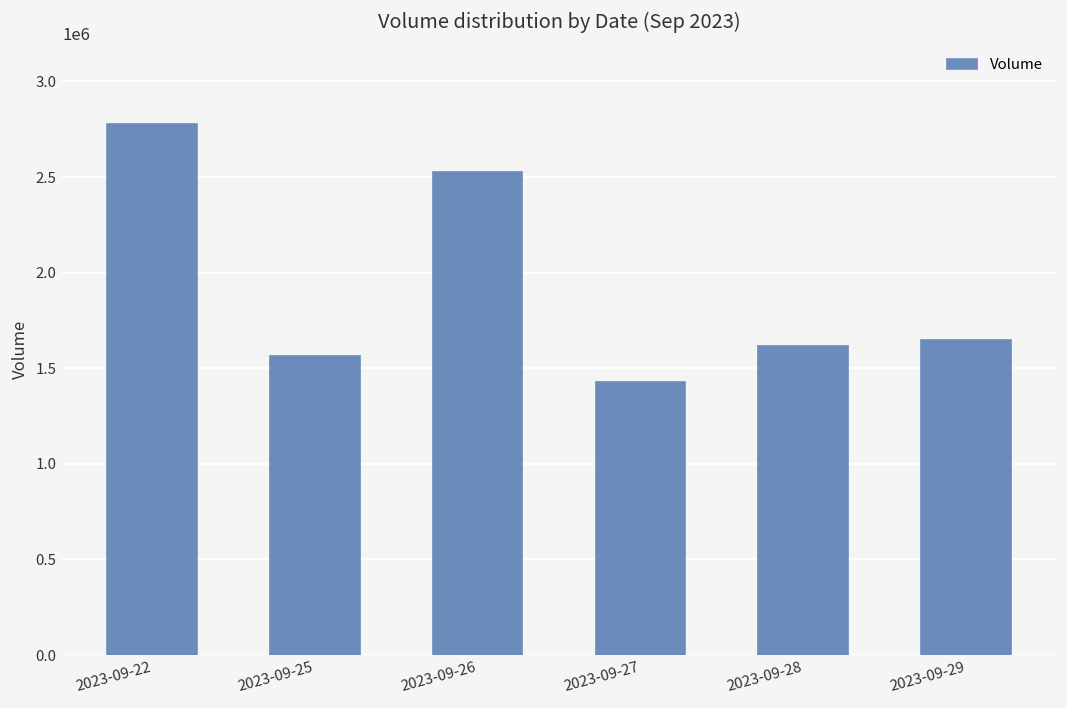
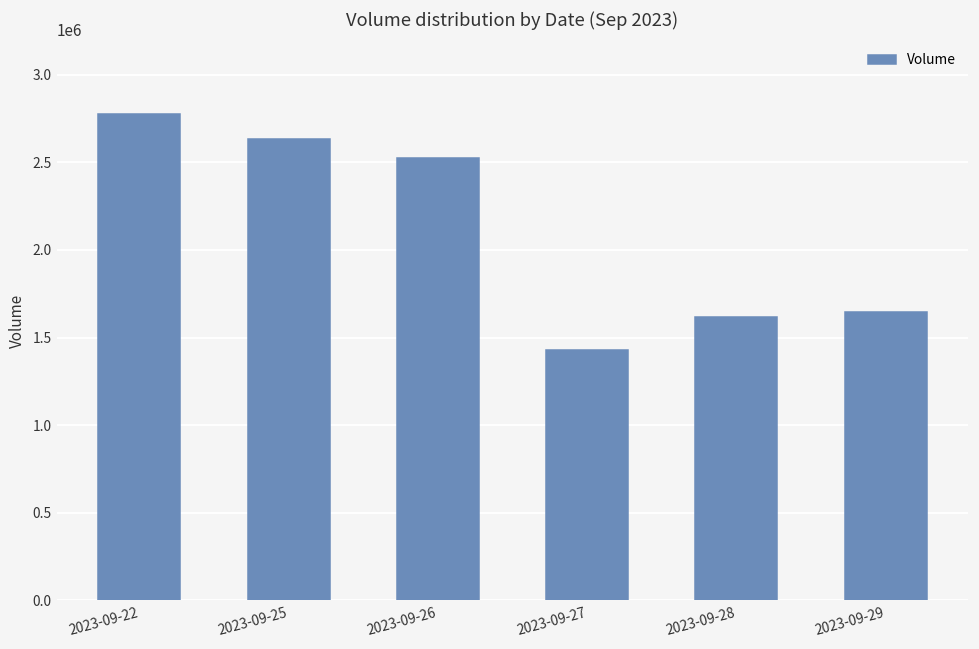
  {
    "2023-09-22": 2780000,
-   "2023-09-25": 1560000,
+   "2023-09-25": 2630000,
    "2023-09-26": 2520000,
    "2023-09-27": 1430000,
    "2023-09-28": 1620000,
    "2023-09-29": 1650000
  }
